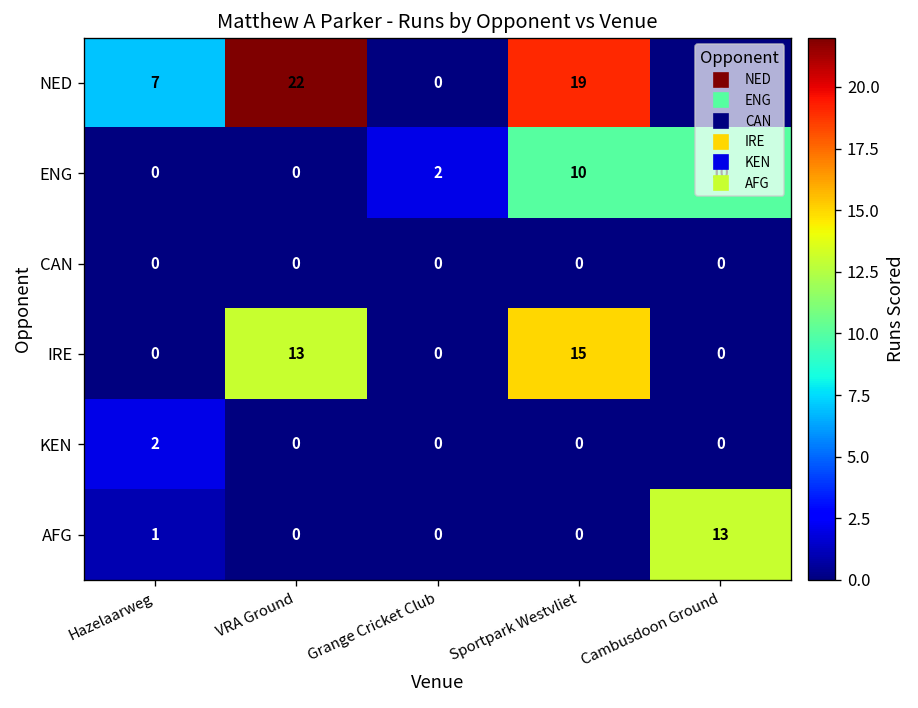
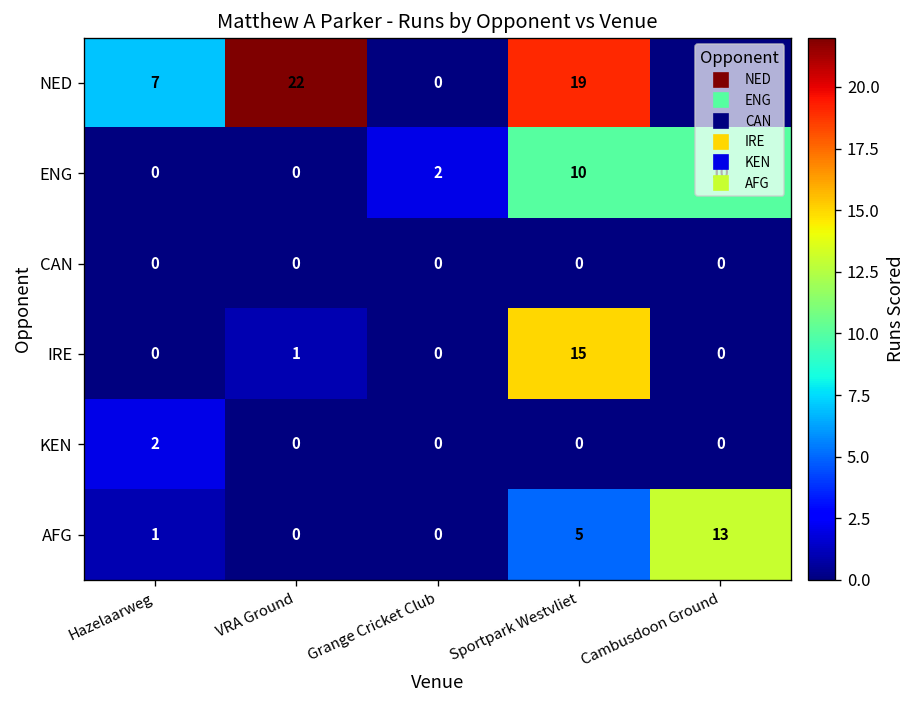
  {
    "NED": {
      "Hazelaarweg": 7,
      "VRA Ground": 22,
      "Grange Cricket Club": 0,
      "Sportpark Westvliet": 19
    },
    "ENG": {
      "Hazelaarweg": 0,
      "VRA Ground": 0,
      "Grange Cricket Club": 2,
      "Sportpark Westvliet": 10
    },
    "CAN": {
      "Hazelaarweg": 0,
      "VRA Ground": 0,
      "Grange Cricket Club": 0,
      "Sportpark Westvliet": 0,
      "Cambusdoon Ground": 0
    },
    "IRE": {
      "Hazelaarweg": 0,
-     "VRA Ground": 13,
+     "VRA Ground": 1,
      "Grange Cricket Club": 0,
      "Sportpark Westvliet": 15,
      "Cambusdoon Ground": 0
    },
    "KEN": {
      "Hazelaarweg": 2,
      "VRA Ground": 0,
      "Grange Cricket Club": 0,
      "Sportpark Westvliet": 0,
      "Cambusdoon Ground": 0
    },
    "AFG": {
      "Hazelaarweg": 1,
      "VRA Ground": 0,
      "Grange Cricket Club": 0,
-     "Sportpark Westvliet": 0,
+     "Sportpark Westvliet": 5,
      "Cambusdoon Ground": 13
    }
  }
